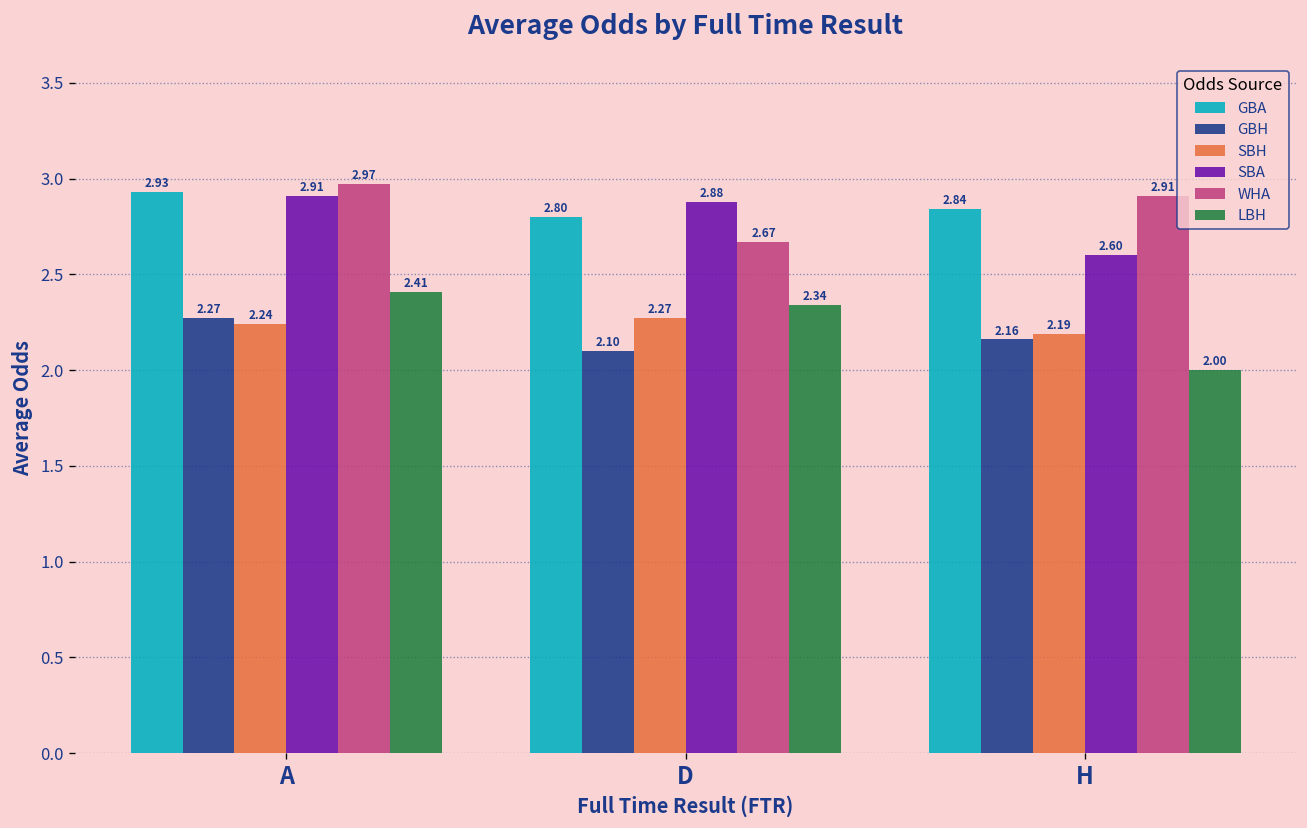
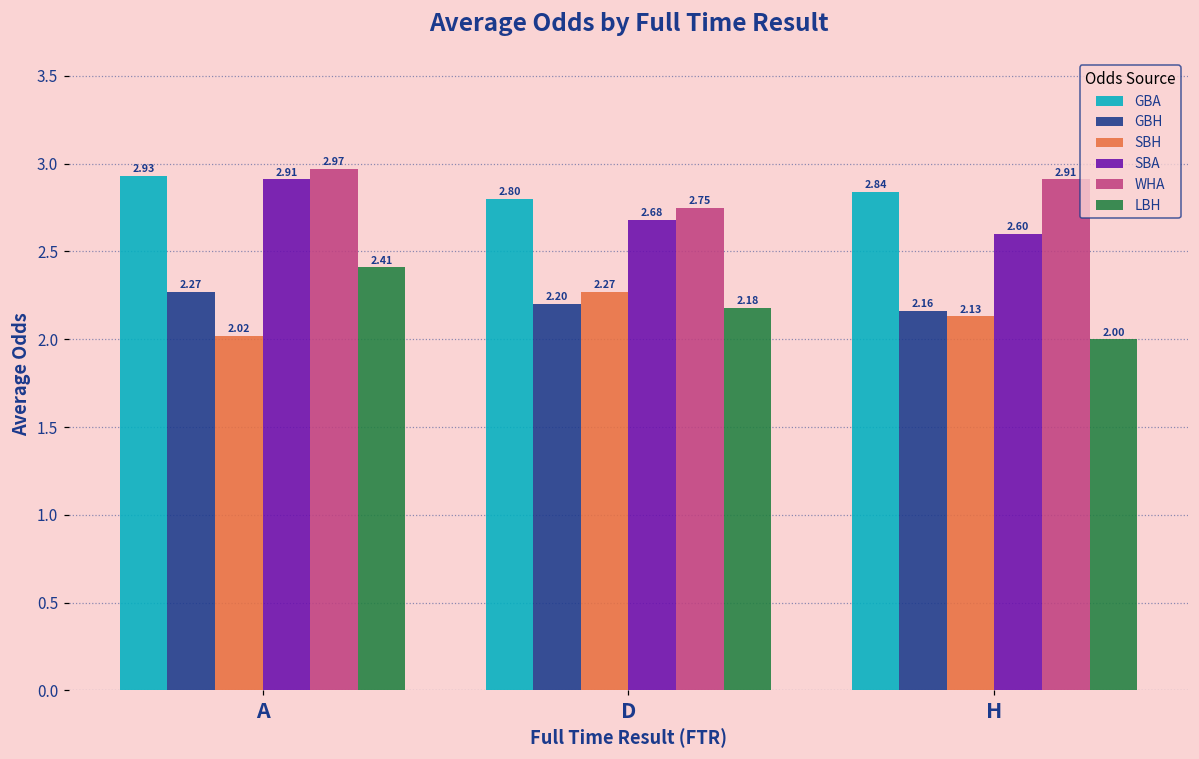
  {
    "GBA": {
      "A": 2.93,
      "D": 2.80,
      "H": 2.84
    },
    "GBH": {
      "A": 2.27,
-     "D": 2.10,
+     "D": 2.20,
      "H": 2.16
    },
    "SBH": {
-     "A": 2.24,
+     "A": 2.02,
      "D": 2.27,
-     "H": 2.19
+     "H": 2.13
    },
    "SBA": {
      "A": 2.91,
-     "D": 2.88,
+     "D": 2.68,
      "H": 2.60
    },
    "WHA": {
      "A": 2.97,
-     "D": 2.67,
+     "D": 2.75,
      "H": 2.91
    },
    "LBH": {
      "A": 2.41,
-     "D": 2.34,
+     "D": 2.18,
      "H": 2.00
    }
  }
